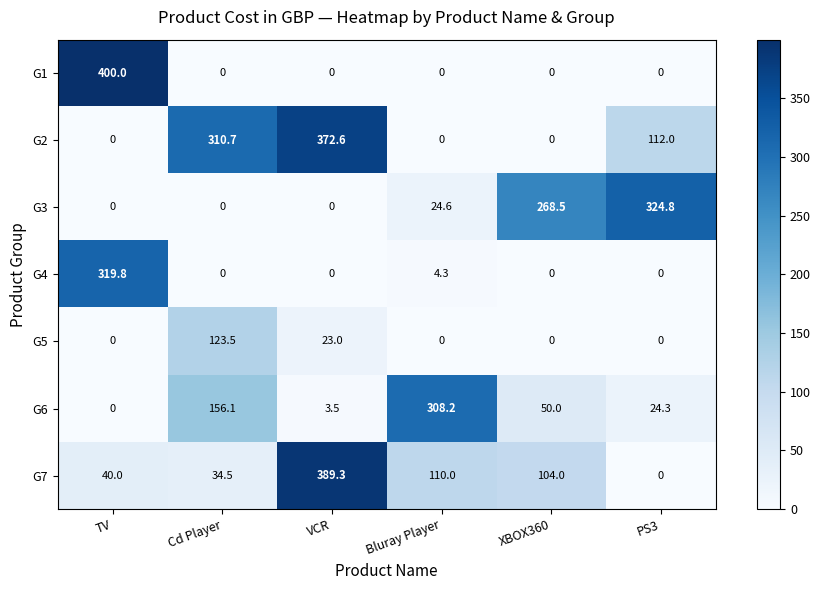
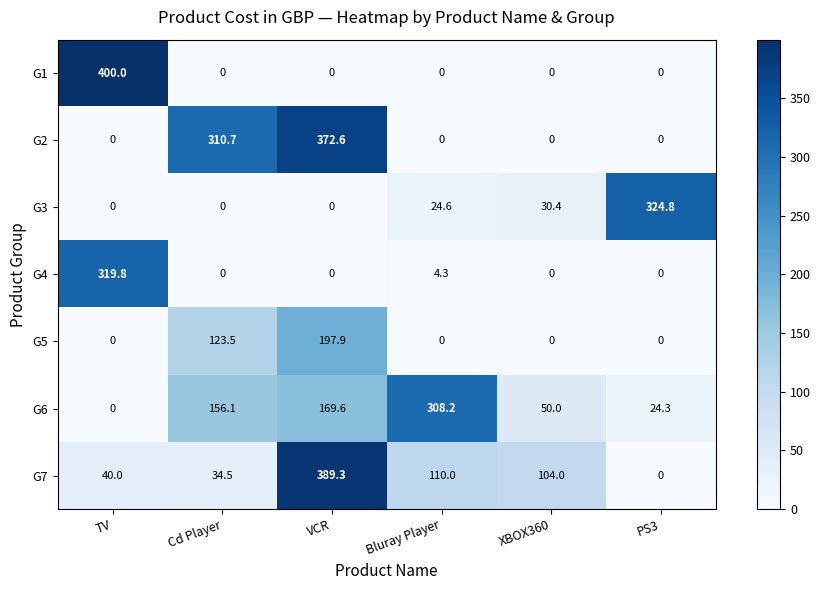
  {
    "G1": {
      "TV": 400.0,
      "Cd Player": 0,
      "VCR": 0,
      "Bluray Player": 0,
      "XBOX360": 0,
      "PS3": 0
    },
    "G2": {
      "TV": 0,
      "Cd Player": 310.7,
      "VCR": 372.6,
      "Bluray Player": 0,
      "XBOX360": 0,
-     "PS3": 112.0
+     "PS3": 0
    },
    "G3": {
      "TV": 0,
      "Cd Player": 0,
      "VCR": 0,
      "Bluray Player": 24.6,
-     "XBOX360": 268.5,
+     "XBOX360": 30.4,
      "PS3": 324.8
    },
    "G4": {
      "TV": 319.8,
      "Cd Player": 0,
      "VCR": 0,
      "Bluray Player": 4.3,
      "XBOX360": 0,
      "PS3": 0
    },
    "G5": {
      "TV": 0,
      "Cd Player": 123.5,
-     "VCR": 23.0,
+     "VCR": 197.9,
      "Bluray Player": 0,
      "XBOX360": 0,
      "PS3": 0
    },
    "G6": {
      "TV": 0,
      "Cd Player": 156.1,
-     "VCR": 3.5,
+     "VCR": 169.6,
      "Bluray Player": 308.2,
      "XBOX360": 50.0,
      "PS3": 24.3
    },
    "G7": {
      "TV": 40.0,
      "Cd Player": 34.5,
      "VCR": 389.3,
      "Bluray Player": 110.0,
      "XBOX360": 104.0,
      "PS3": 0
    }
  }
